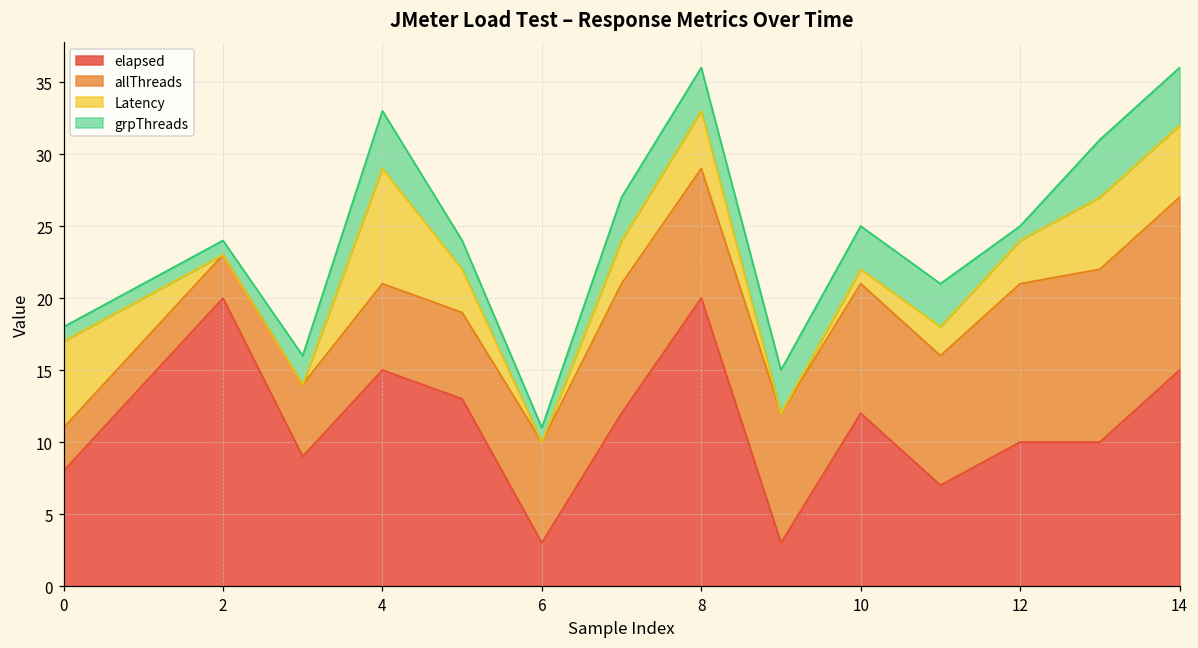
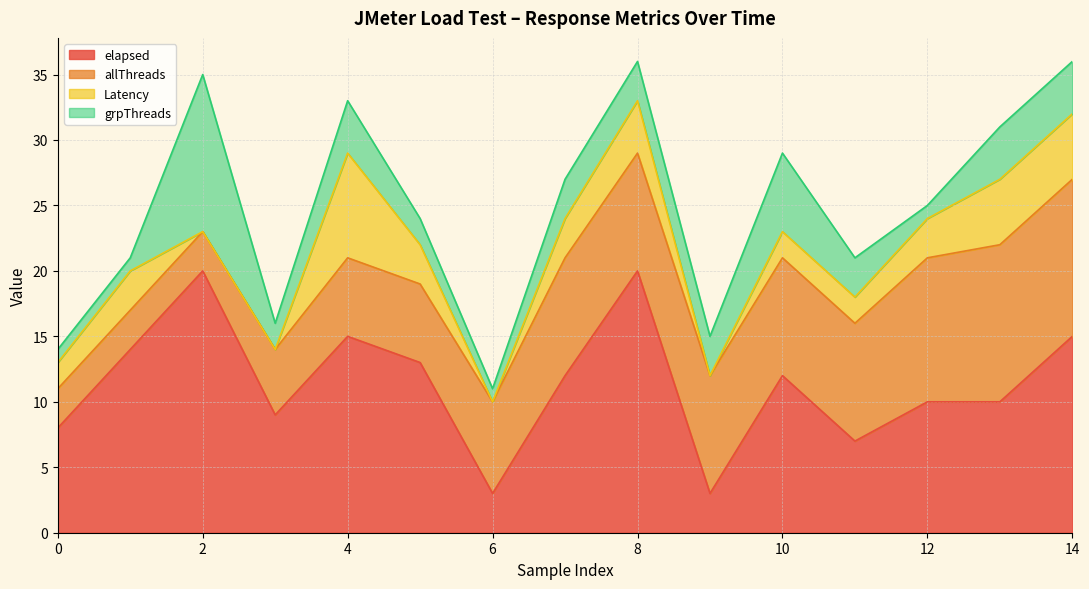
  {
    "Latency": {
-     "0": 6,
+     "0": 2,
      "4": 8,
      "8": 4,
-     "10": 1,
+     "10": 2,
      "12": 3,
      "14": 5
    },
    "grpThreads": {
      "0": 1,
-     "2": 1,
+     "2": 12,
      "4": 4,
      "6": 1,
      "8": 3,
-     "10": 3,
+     "10": 6,
      "12": 1,
      "14": 4
    }
  }
